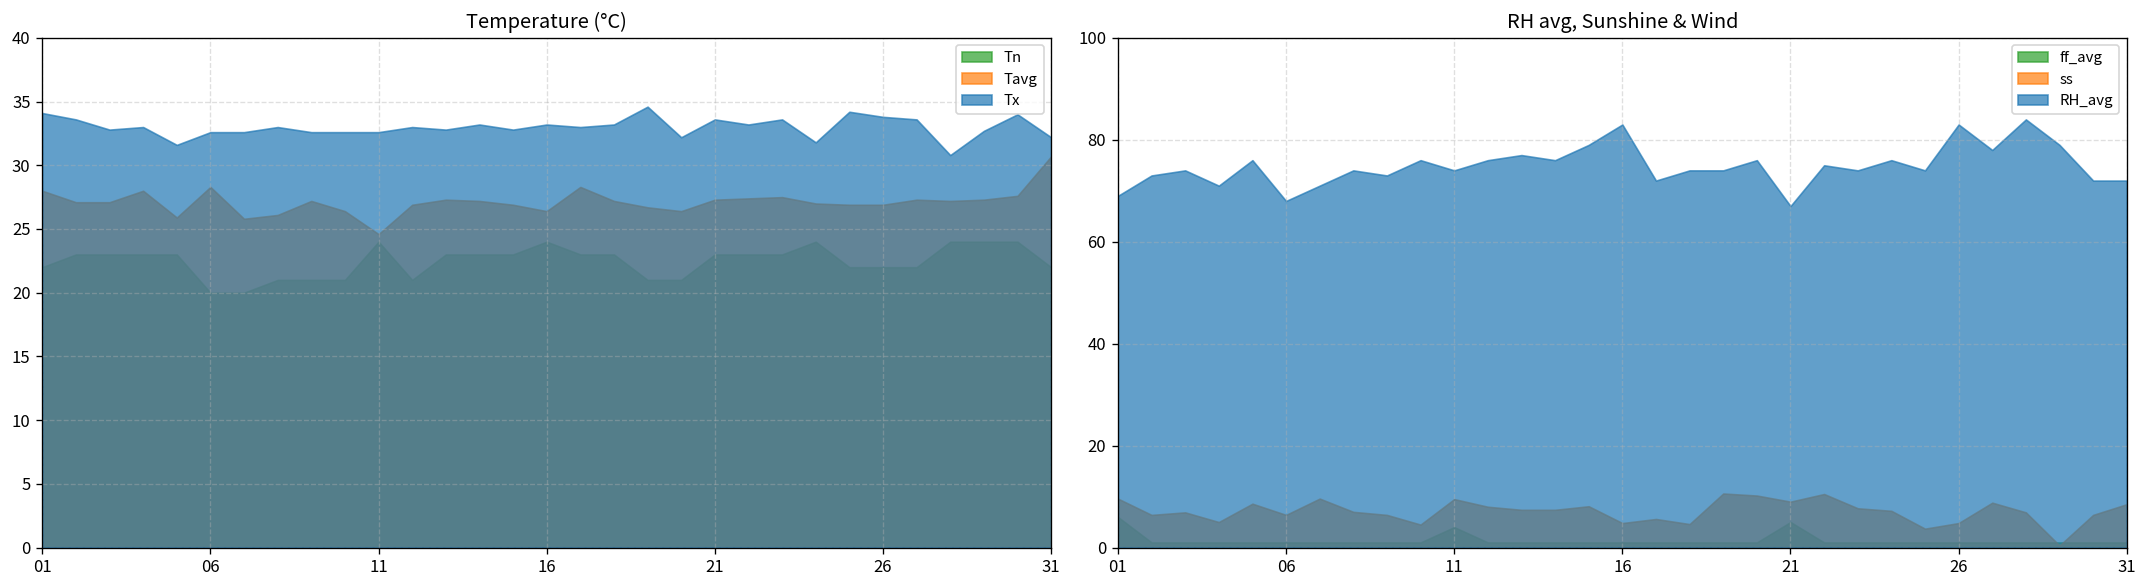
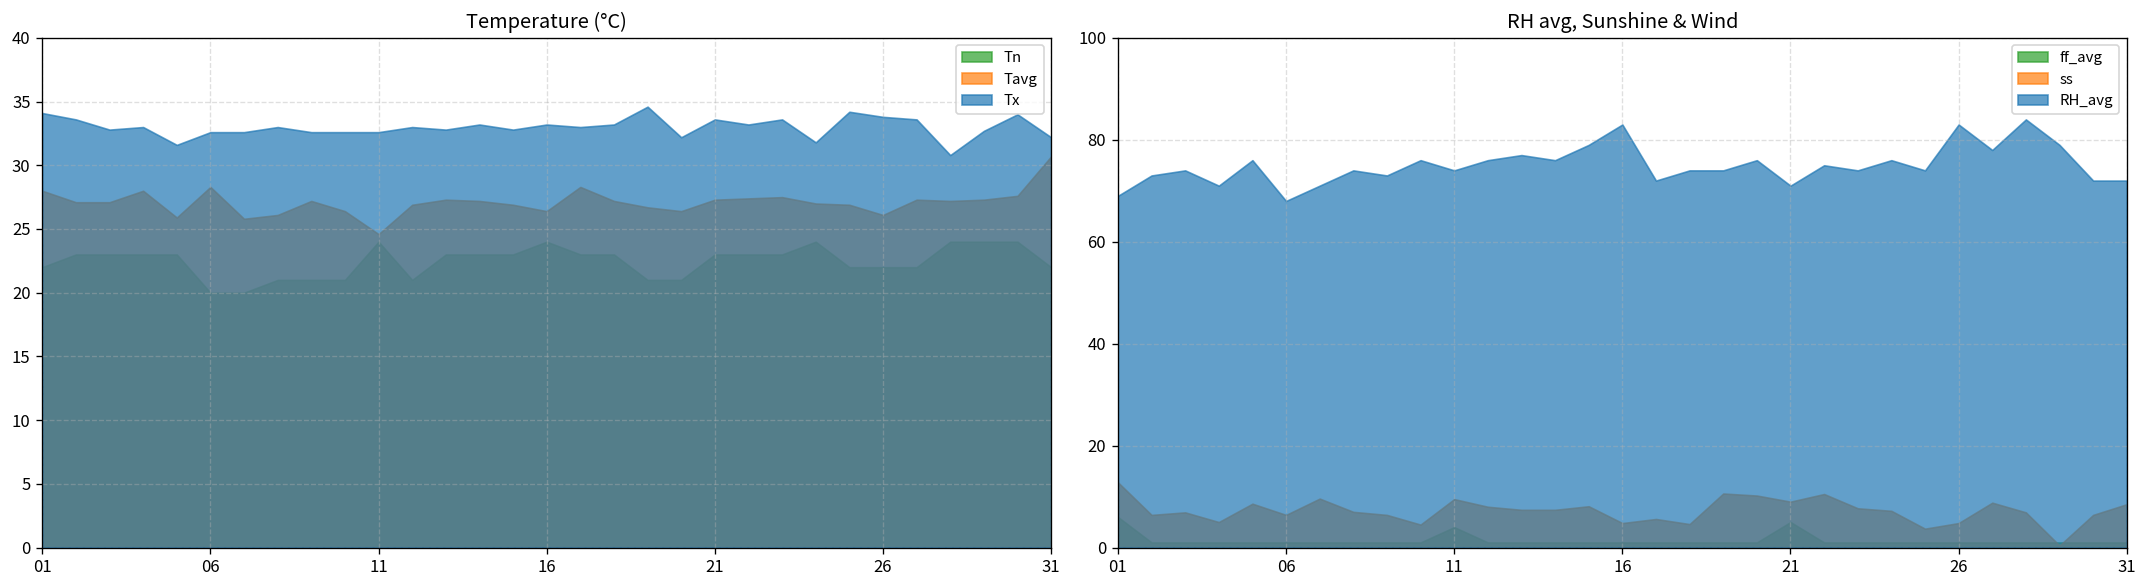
  {
    "Temperature (°C)": {
      "Tn": {
        "01": 22.0,
        "06": 20.0,
        "11": 24.0,
        "16": 24.0,
        "21": 23.0,
        "26": 22.0,
        "31": 22.0
      },
      "Tavg": {
        "01": 28.0,
        "06": 28.3,
        "11": 24.6,
        "16": 26.4,
        "21": 27.3,
-       "26": 26.9,
+       "26": 26.1,
        "31": 30.7
      },
      "Tx": {
        "01": 34.1,
        "06": 32.6,
        "11": 32.6,
        "16": 33.2,
        "21": 33.6,
        "26": 33.8,
        "31": 32.2
      }
    },
    "RH avg, Sunshine & Wind": {
      "ff_avg": {
        "01": 6,
        "06": 1,
        "11": 4,
        "16": 1,
        "21": 5,
        "26": 1,
        "31": 1
      },
      "ss": {
-       "01": 10,
+       "01": 13,
        "06": 6,
        "11": 10,
        "16": 5,
        "21": 9,
        "26": 5,
        "31": 9
      },
      "RH_avg": {
        "01": 69,
        "06": 68,
        "11": 74,
        "16": 83,
-       "21": 67,
+       "21": 71,
        "26": 83,
        "31": 72
      }
    }
  }
